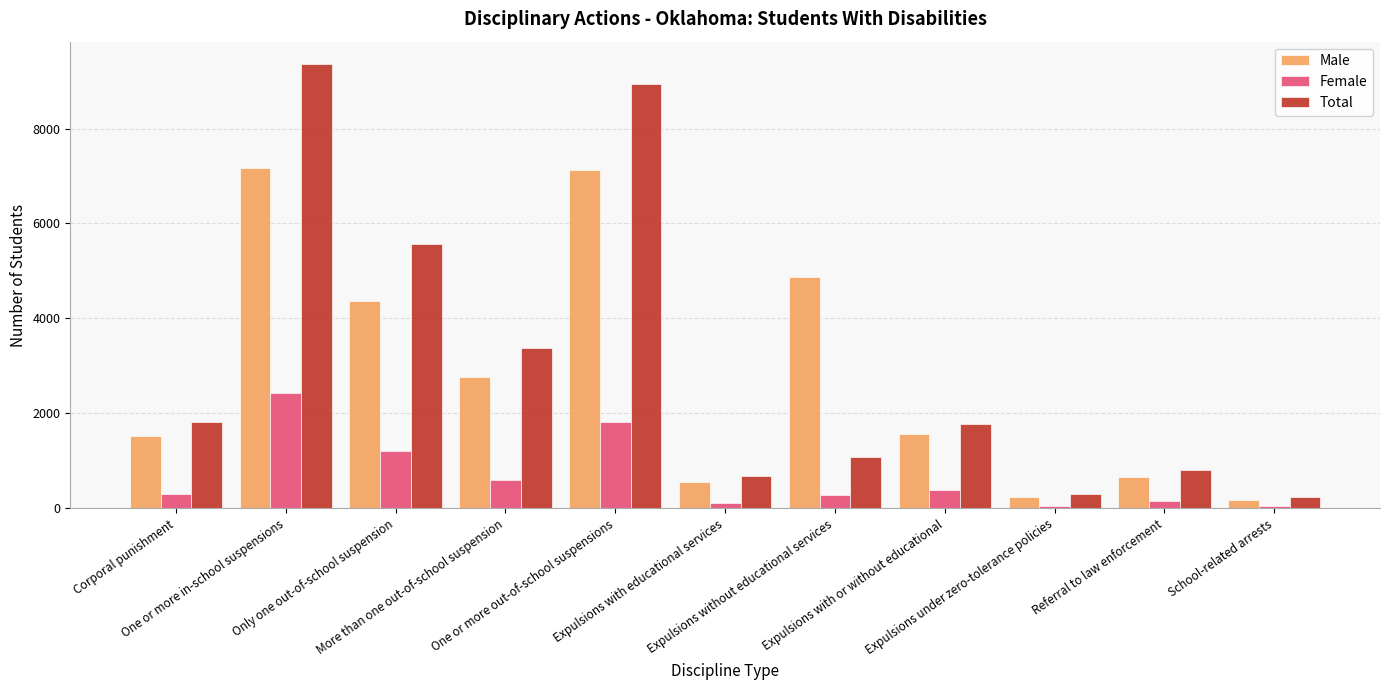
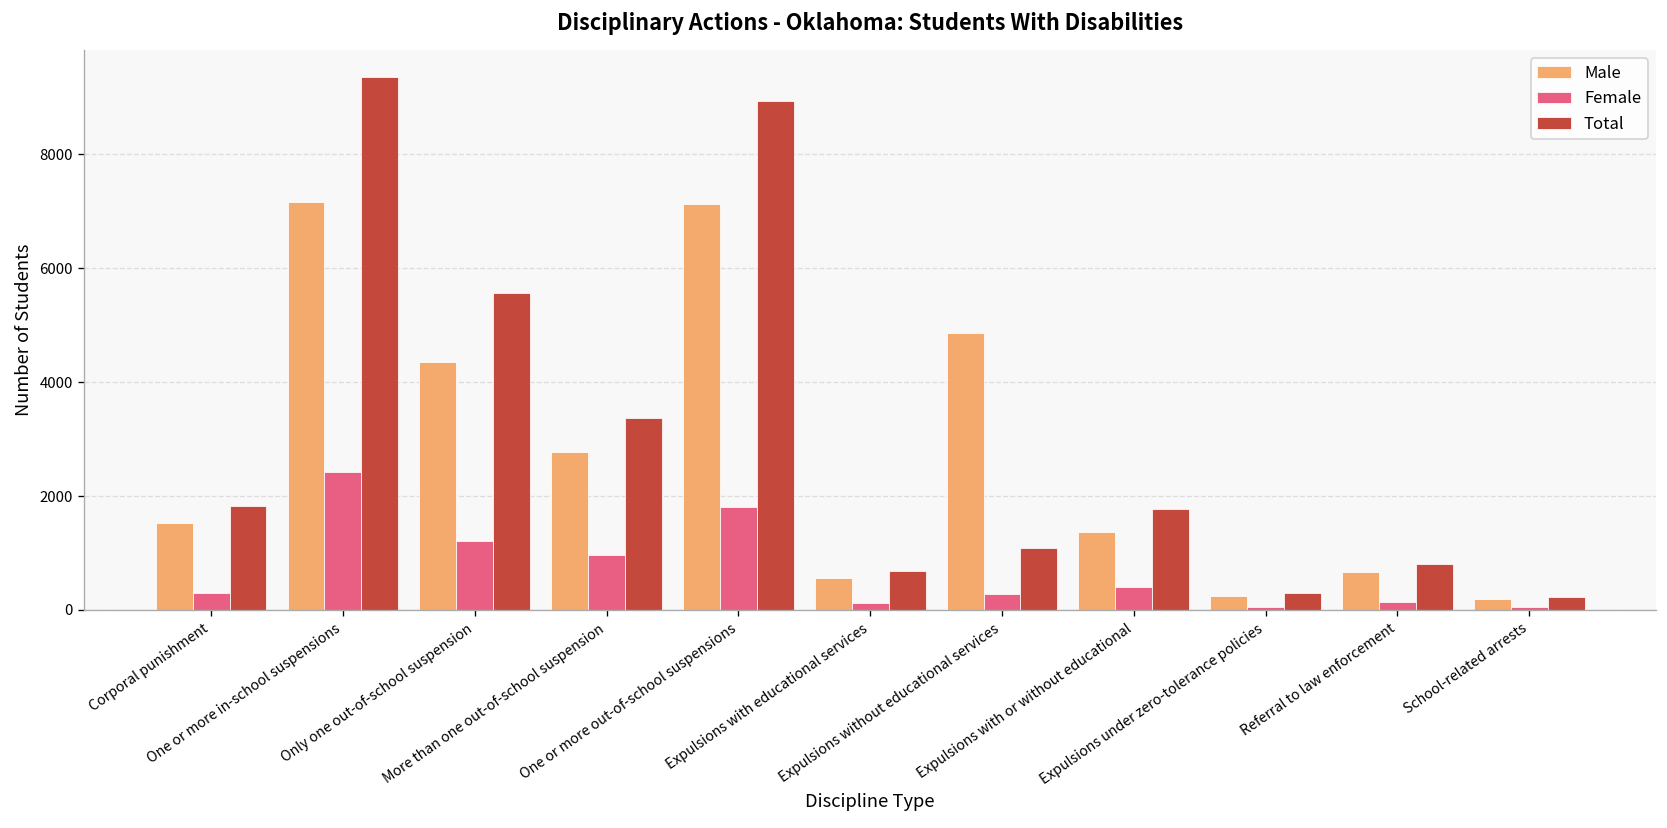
  {
    "Male": {
      "Corporal punishment": 1500,
      "One or more in-school suspensions": 7200,
      "Only one out-of-school suspension": 4400,
      "More than one out-of-school suspension": 2800,
      "One or more out-of-school suspensions": 7100,
      "Expulsions with educational services": 600,
      "Expulsions without educational services": 4900,
-     "Expulsions with or without educational": 1600,
+     "Expulsions with or without educational": 1400,
      "Expulsions under zero-tolerance policies": 200,
      "Referral to law enforcement": 700,
      "School-related arrests": 200
    },
    "Female": {
      "Corporal punishment": 300,
      "One or more in-school suspensions": 2400,
      "Only one out-of-school suspension": 1200,
-     "More than one out-of-school suspension": 600,
+     "More than one out-of-school suspension": 1000,
      "One or more out-of-school suspensions": 1800,
      "Expulsions with educational services": 100,
      "Expulsions without educational services": 300,
      "Expulsions with or without educational": 400,
      "Expulsions under zero-tolerance policies": 100,
      "Referral to law enforcement": 100
    },
    "Total": {
      "Corporal punishment": 1800,
      "One or more in-school suspensions": 9400,
      "Only one out-of-school suspension": 5600,
      "More than one out-of-school suspension": 3400,
      "One or more out-of-school suspensions": 8900,
      "Expulsions with educational services": 700,
      "Expulsions without educational services": 1100,
      "Expulsions with or without educational": 1800,
      "Expulsions under zero-tolerance policies": 300,
      "Referral to law enforcement": 800,
      "School-related arrests": 200
    }
  }
